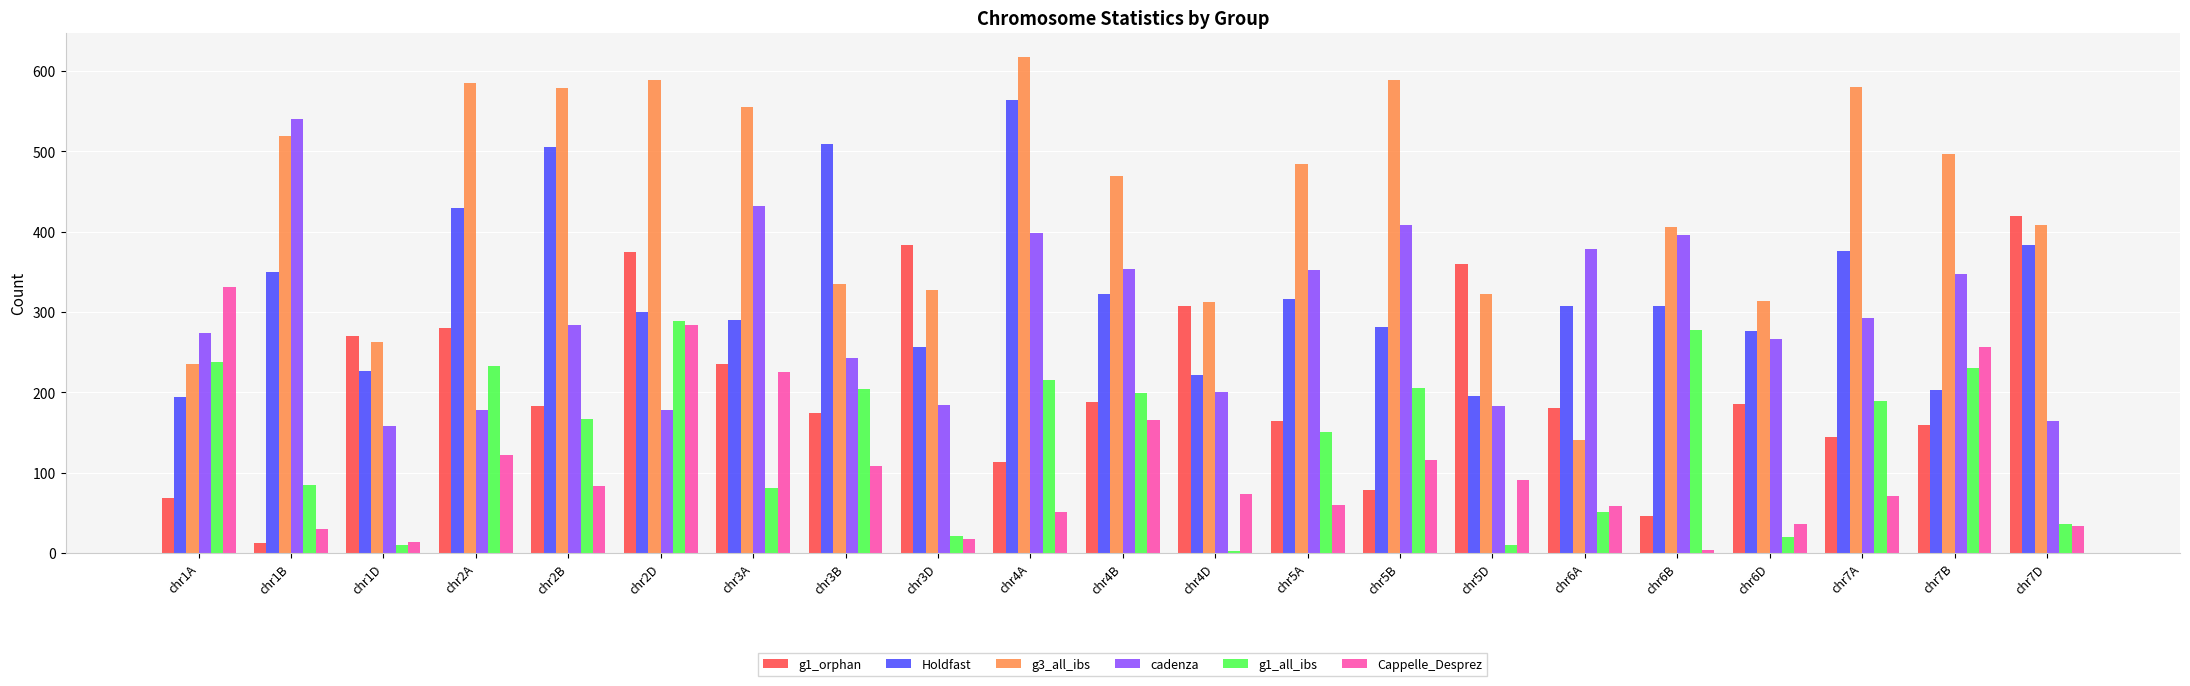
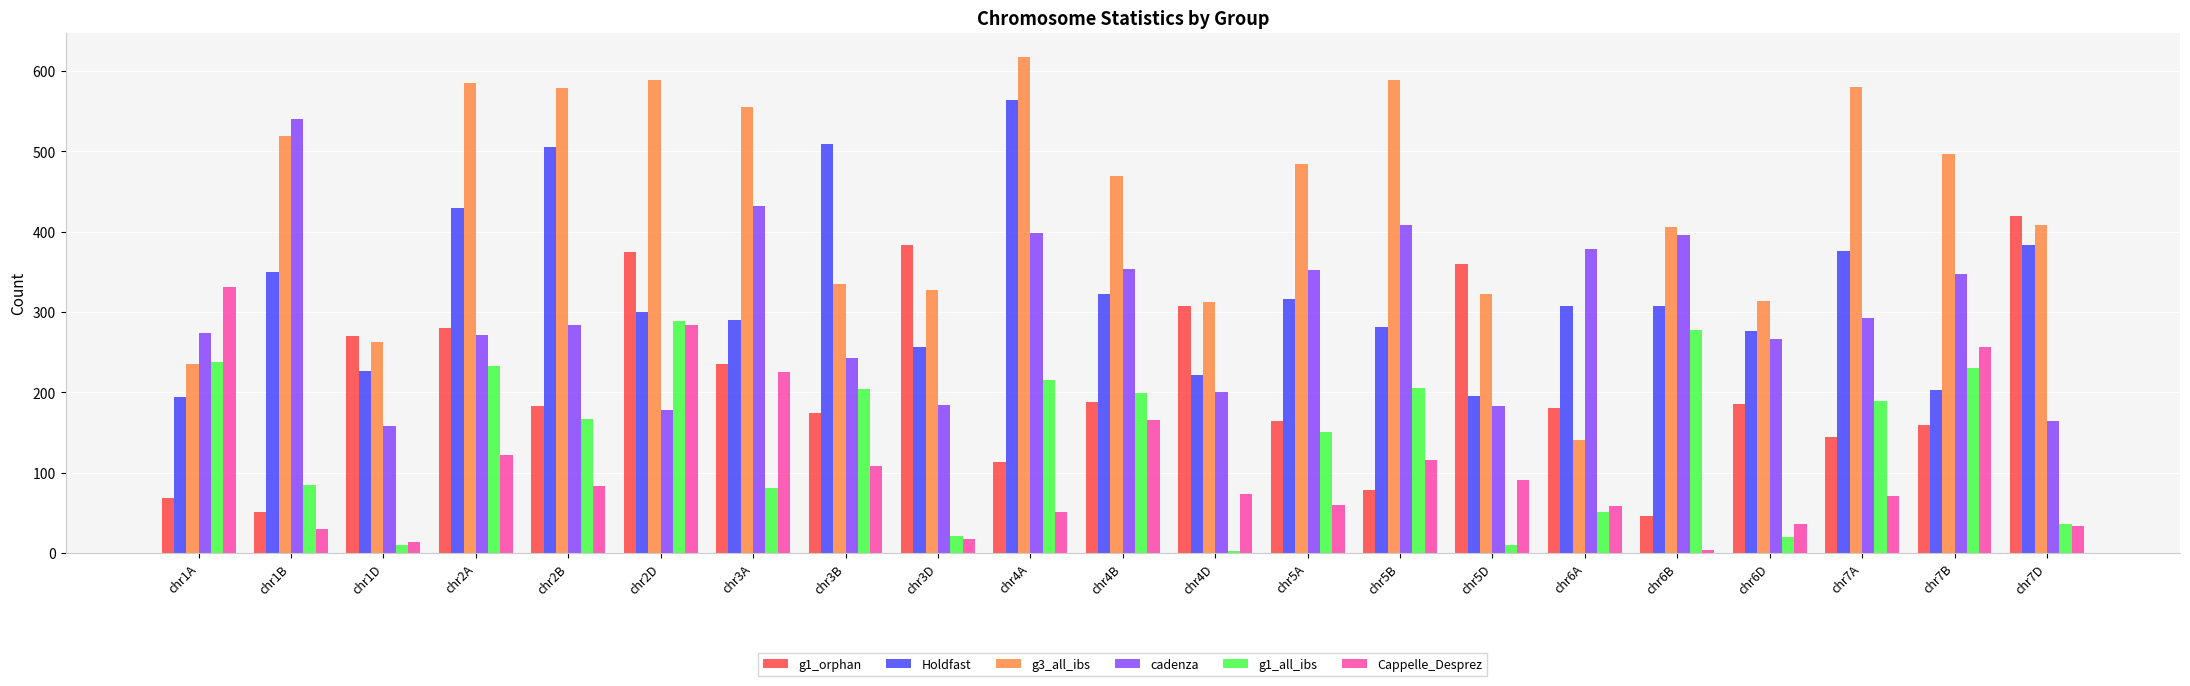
  {
    "g1_orphan": {
      "chr1A": 70,
-     "chr1B": 10,
+     "chr1B": 50,
      "chr1D": 270,
      "chr2A": 280,
      "chr2B": 180,
      "chr2D": 380,
      "chr3A": 240,
      "chr3B": 180,
      "chr3D": 380,
      "chr4A": 110,
      "chr4B": 190,
      "chr4D": 310,
      "chr5A": 170,
      "chr5B": 80,
      "chr5D": 360,
      "chr6A": 180,
      "chr6B": 50,
      "chr6D": 190,
      "chr7A": 140,
      "chr7B": 160,
      "chr7D": 420
    },
    "Holdfast": {
      "chr1A": 190,
      "chr1B": 350,
      "chr1D": 230,
      "chr2A": 430,
      "chr2B": 510,
      "chr2D": 300,
      "chr3A": 290,
      "chr3B": 510,
      "chr3D": 260,
      "chr4A": 560,
      "chr4B": 320,
      "chr4D": 220,
      "chr5A": 320,
      "chr5B": 280,
      "chr5D": 200,
      "chr6A": 310,
      "chr6B": 310,
      "chr6D": 280,
      "chr7A": 380,
      "chr7B": 200,
      "chr7D": 380
    },
    "g3_all_ibs": {
      "chr1A": 240,
      "chr1B": 520,
      "chr1D": 260,
      "chr2A": 590,
      "chr2B": 580,
      "chr2D": 590,
      "chr3A": 560,
      "chr3B": 340,
      "chr3D": 330,
      "chr4A": 620,
      "chr4B": 470,
      "chr4D": 310,
      "chr5A": 480,
      "chr5B": 590,
      "chr5D": 320,
      "chr6A": 140,
      "chr6B": 410,
      "chr6D": 310,
      "chr7A": 580,
      "chr7B": 500,
      "chr7D": 410
    },
    "cadenza": {
      "chr1A": 270,
      "chr1B": 540,
      "chr1D": 160,
-     "chr2A": 180,
+     "chr2A": 270,
      "chr2B": 280,
      "chr2D": 180,
      "chr3A": 430,
      "chr3B": 240,
      "chr3D": 180,
      "chr4A": 400,
      "chr4B": 350,
      "chr4D": 200,
      "chr5A": 350,
      "chr5B": 410,
      "chr5D": 180,
      "chr6A": 380,
      "chr6B": 400,
      "chr6D": 270,
      "chr7A": 290,
      "chr7B": 350,
      "chr7D": 170
    },
    "g1_all_ibs": {
      "chr1A": 240,
      "chr1B": 90,
      "chr1D": 10,
      "chr2A": 230,
      "chr2B": 170,
      "chr2D": 290,
      "chr3A": 80,
      "chr3B": 200,
      "chr3D": 20,
      "chr4A": 220,
      "chr4B": 200,
      "chr5A": 150,
      "chr5B": 210,
      "chr5D": 10,
      "chr6A": 50,
      "chr6B": 280,
      "chr6D": 20,
      "chr7A": 190,
      "chr7B": 230,
      "chr7D": 40
    },
    "Cappelle_Desprez": {
      "chr1A": 330,
      "chr1B": 30,
      "chr1D": 10,
      "chr2A": 120,
      "chr2B": 80,
      "chr2D": 280,
      "chr3A": 230,
      "chr3B": 110,
      "chr3D": 20,
      "chr4A": 50,
      "chr4B": 170,
      "chr4D": 70,
      "chr5A": 60,
      "chr5B": 120,
      "chr5D": 90,
      "chr6A": 60,
      "chr6B": 0,
      "chr6D": 40,
      "chr7A": 70,
      "chr7B": 260,
      "chr7D": 30
    }
  }
